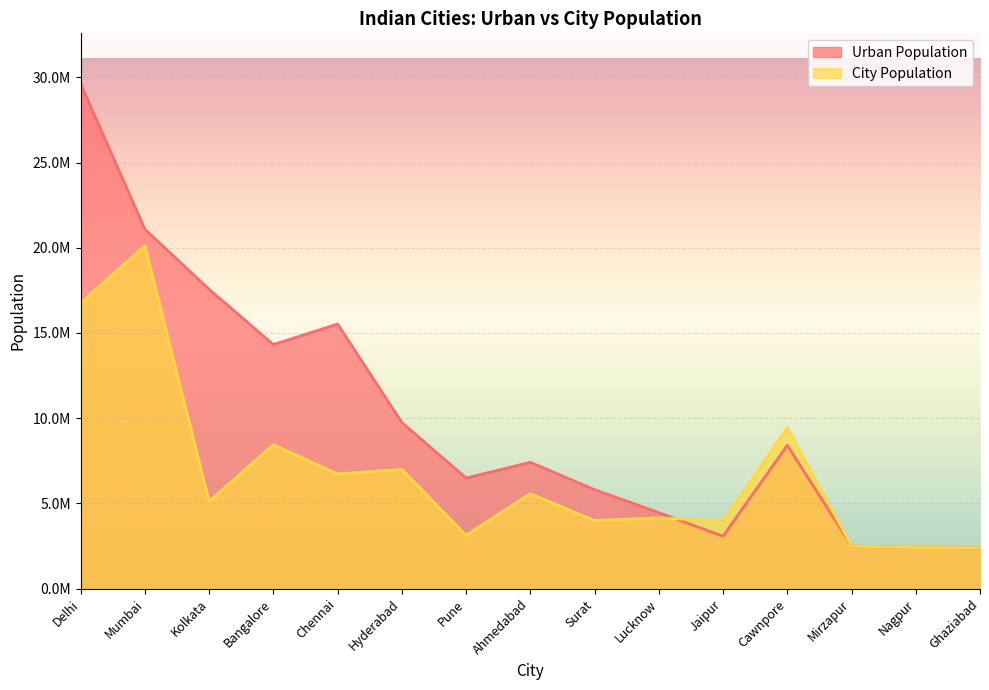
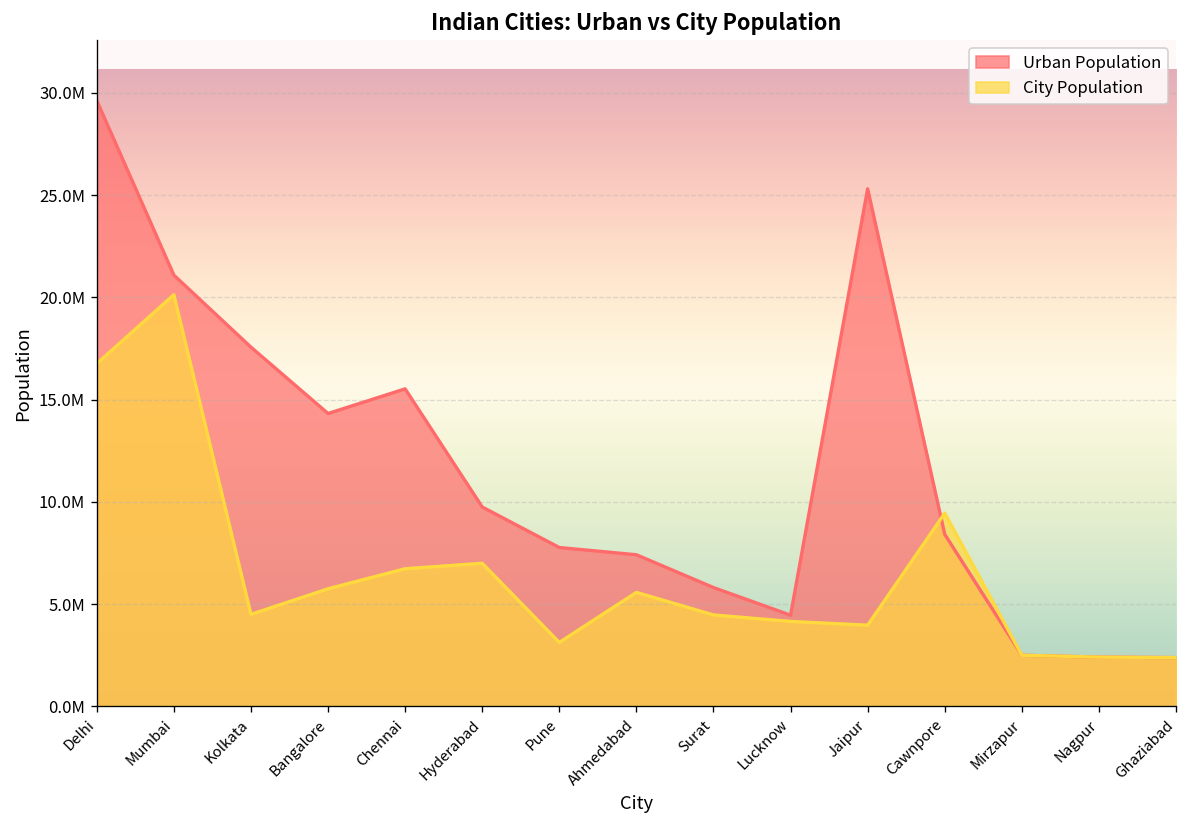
  {
    "Urban Population": {
      "Delhi": 29600000,
      "Mumbai": 21100000,
      "Kolkata": 17600000,
      "Bangalore": 14300000,
      "Chennai": 15500000,
      "Hyderabad": 9700000,
-     "Pune": 6500000,
+     "Pune": 7800000,
      "Ahmedabad": 7400000,
      "Surat": 5800000,
      "Lucknow": 4500000,
-     "Jaipur": 3100000,
+     "Jaipur": 25300000,
      "Cawnpore": 8400000
    },
    "City Population": {
      "Delhi": 16800000,
      "Mumbai": 20100000,
-     "Kolkata": 5100000,
-     "Bangalore": 8400000,
+     "Kolkata": 4500000,
+     "Bangalore": 5700000,
      "Chennai": 6700000,
      "Hyderabad": 7000000,
      "Pune": 3100000,
      "Ahmedabad": 5600000,
-     "Surat": 4000000,
+     "Surat": 4500000,
      "Lucknow": 4100000,
      "Jaipur": 4000000,
      "Cawnpore": 9400000
    }
  }
